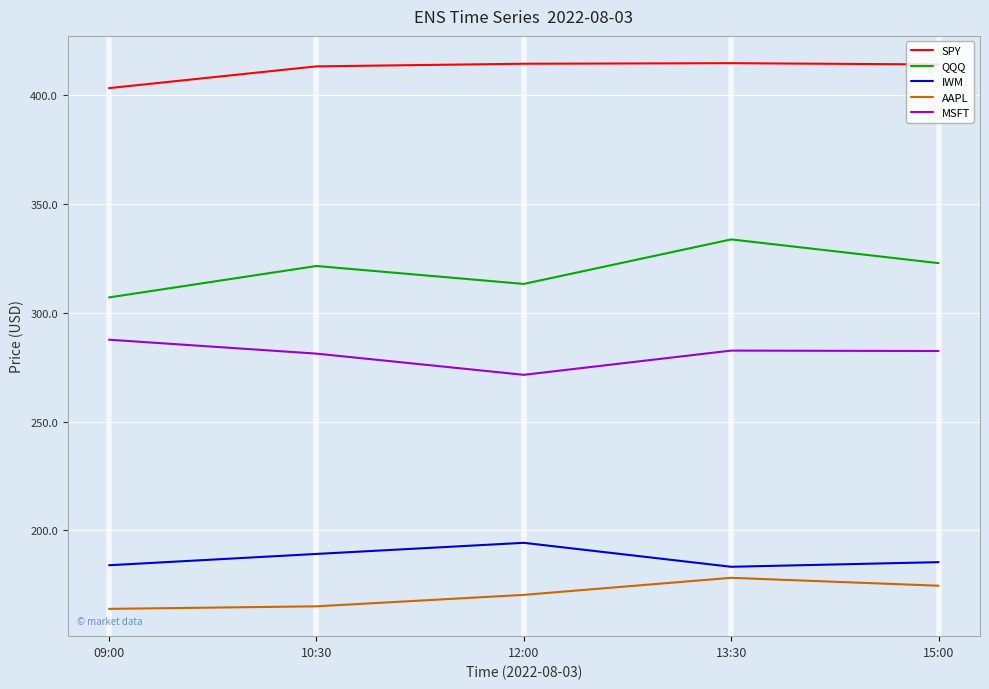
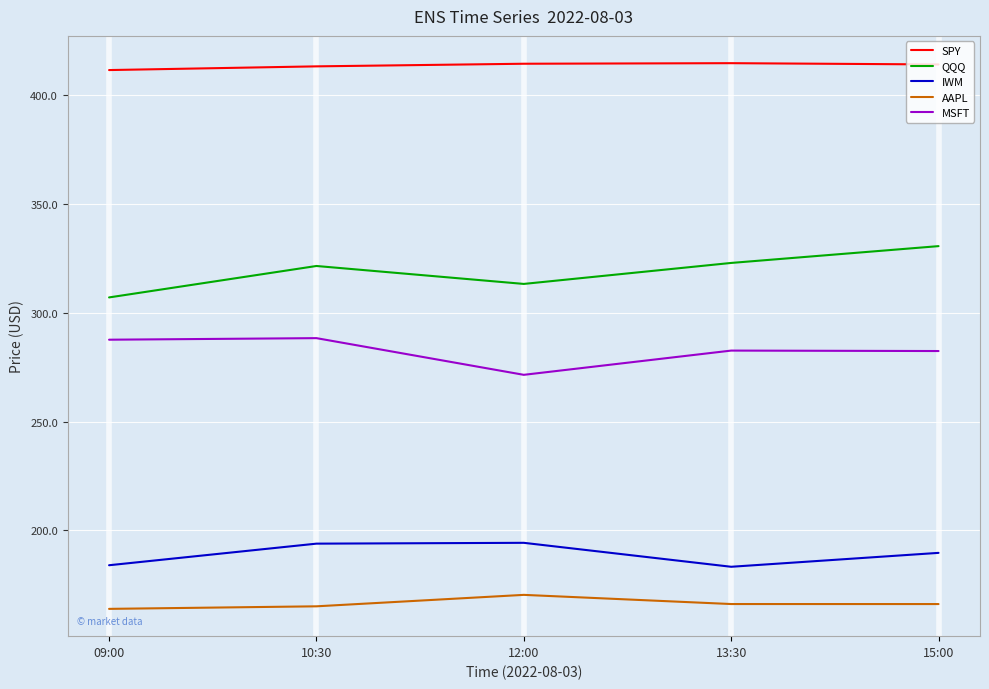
  {
    "SPY": {
-     "09:00": 403,
+     "09:00": 412,
      "10:30": 413,
      "12:00": 415,
      "13:30": 415
    },
    "QQQ": {
      "09:00": 307,
      "10:30": 322,
      "12:00": 313,
-     "13:30": 334,
-     "15:00": 323
+     "13:30": 323,
+     "15:00": 331
    },
    "IWM": {
      "09:00": 184,
-     "10:30": 189,
+     "10:30": 194,
      "12:00": 194,
      "13:30": 183,
-     "15:00": 185
+     "15:00": 190
    },
    "AAPL": {
      "09:00": 164,
      "10:30": 165,
      "12:00": 170,
-     "13:30": 178,
-     "15:00": 175
+     "13:30": 166,
+     "15:00": 166
    },
    "MSFT": {
      "09:00": 288,
-     "10:30": 281,
+     "10:30": 288,
      "12:00": 272,
      "13:30": 283,
      "15:00": 282
    }
  }
